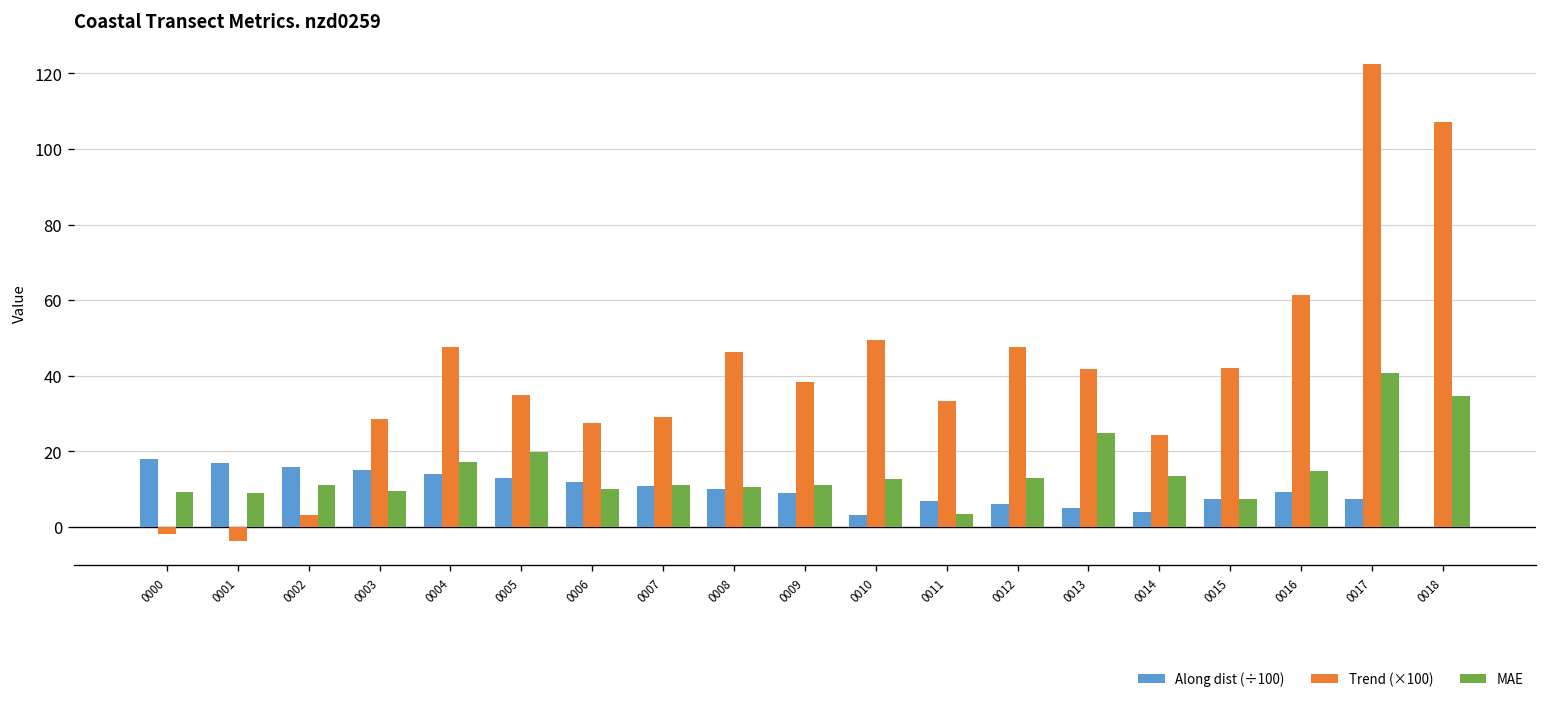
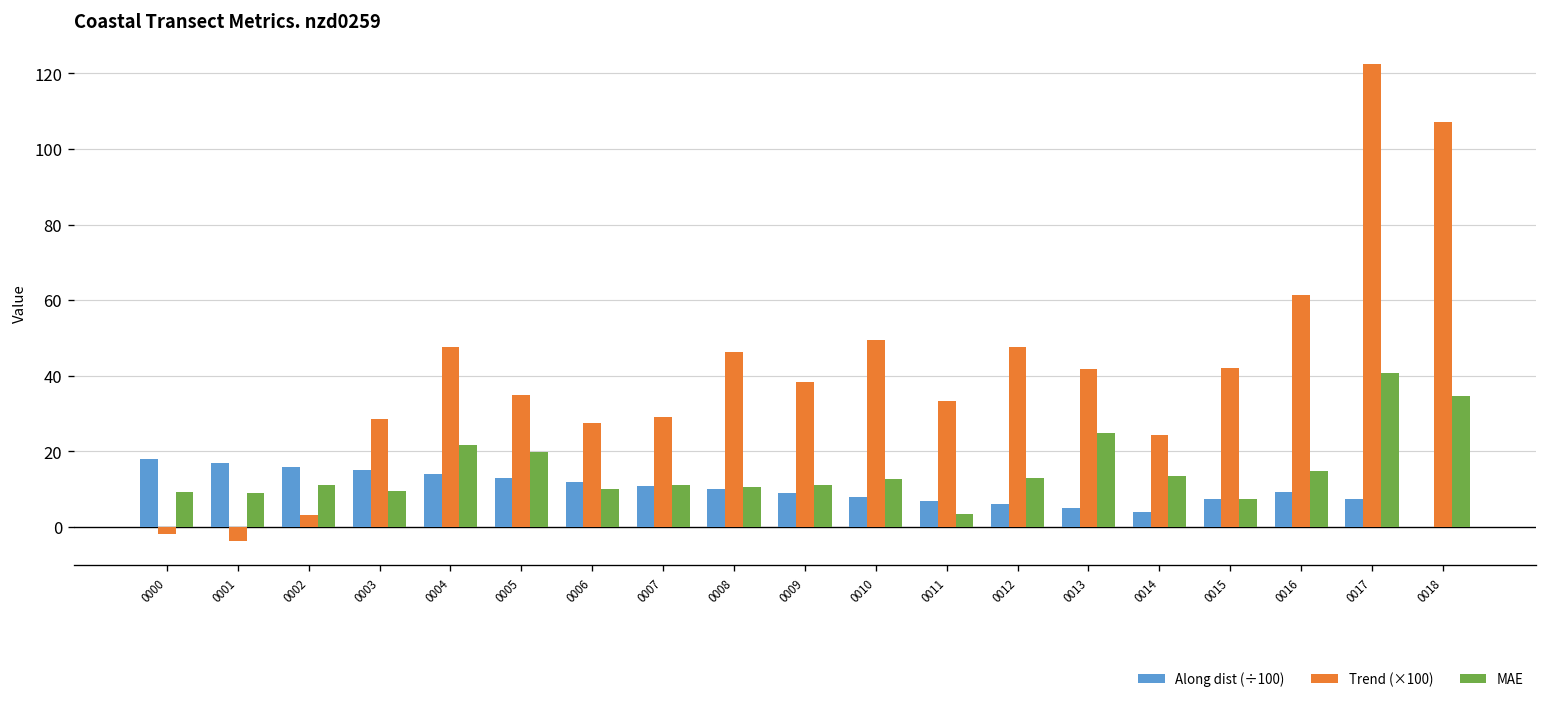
  {
    "Along dist (÷100)": {
      "0000": 18,
      "0001": 17,
      "0002": 16,
      "0003": 15,
      "0004": 14,
      "0005": 13,
      "0006": 12,
      "0007": 11,
      "0008": 10,
      "0009": 9,
-     "0010": 3,
+     "0010": 8,
      "0011": 7,
      "0012": 6,
      "0013": 5,
      "0014": 4,
      "0015": 7,
      "0016": 9,
      "0017": 8,
      "0018": 0
    },
    "Trend (×100)": {
      "0000": -2,
      "0001": -4,
      "0002": 3,
      "0003": 29,
      "0004": 48,
      "0005": 35,
      "0006": 28,
      "0007": 29,
      "0008": 46,
      "0009": 38,
      "0010": 50,
      "0011": 33,
      "0012": 48,
      "0013": 42,
      "0014": 24,
      "0015": 42,
      "0016": 61,
      "0017": 122,
      "0018": 107
    },
    "MAE": {
      "0000": 9,
      "0001": 9,
      "0002": 11,
      "0003": 9,
-     "0004": 17,
+     "0004": 22,
      "0005": 20,
      "0006": 10,
      "0007": 11,
      "0008": 11,
      "0009": 11,
      "0010": 13,
      "0011": 3,
      "0012": 13,
      "0013": 25,
      "0014": 13,
      "0015": 7,
      "0016": 15,
      "0017": 41,
      "0018": 35
    }
  }
